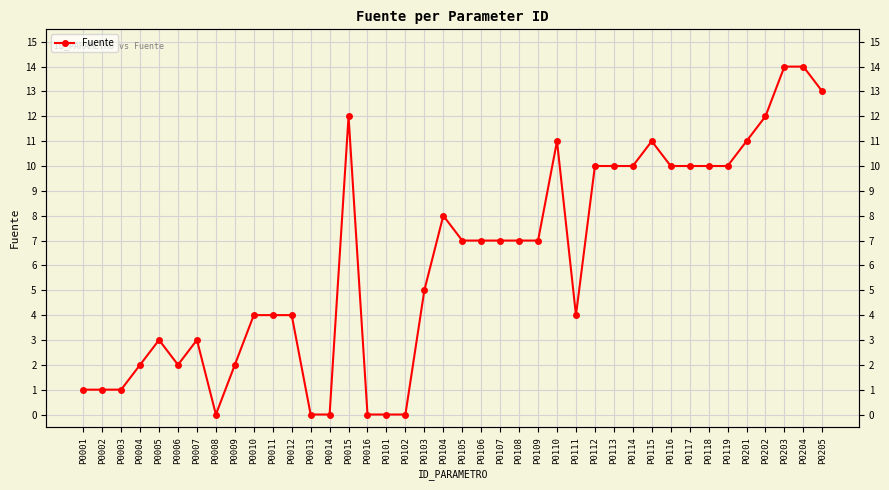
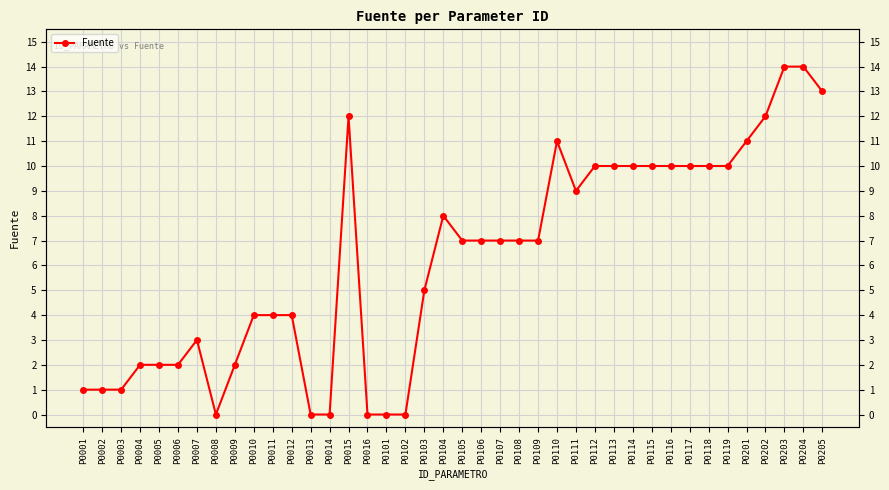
  {
    "P0001": 1,
    "P0002": 1,
    "P0003": 1,
    "P0004": 2,
-   "P0005": 3,
+   "P0005": 2,
    "P0006": 2,
    "P0007": 3,
    "P0008": 0,
    "P0009": 2,
    "P0010": 4,
    "P0011": 4,
    "P0012": 4,
    "P0013": 0,
    "P0014": 0,
    "P0015": 12,
    "P0016": 0,
    "P0101": 0,
    "P0102": 0,
    "P0103": 5,
    "P0104": 8,
    "P0105": 7,
    "P0106": 7,
    "P0107": 7,
    "P0108": 7,
    "P0109": 7,
    "P0110": 11,
-   "P0111": 4,
+   "P0111": 9,
    "P0112": 10,
    "P0113": 10,
    "P0114": 10,
-   "P0115": 11,
+   "P0115": 10,
    "P0116": 10,
    "P0117": 10,
    "P0118": 10,
    "P0119": 10,
    "P0201": 11,
    "P0202": 12,
    "P0203": 14,
    "P0204": 14,
    "P0205": 13
  }
